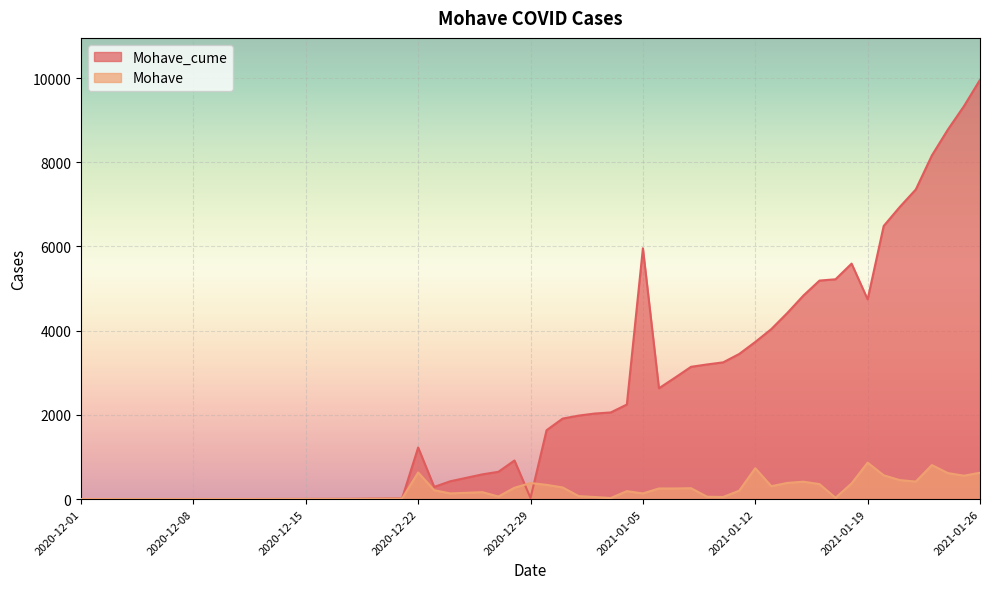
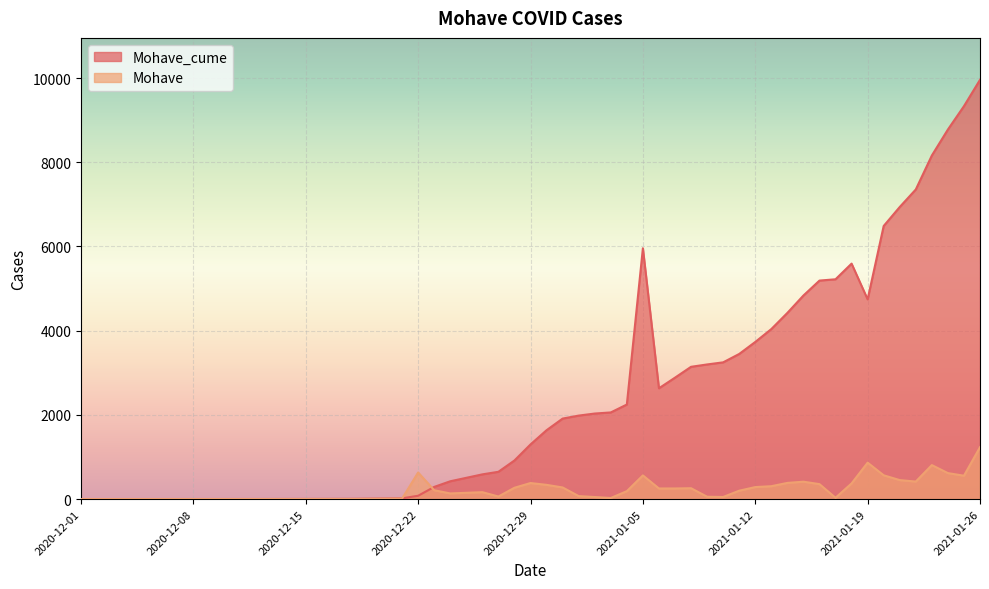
  {
    "Mohave_cume": {
-     "2020-12-22": 1200,
-     "2020-12-29": 0,
+     "2020-12-22": 100,
+     "2020-12-29": 1300,
      "2021-01-05": 6000,
      "2021-01-12": 3700,
      "2021-01-19": 4700,
      "2021-01-26": 10000
    },
    "Mohave": {
      "2020-12-22": 600,
      "2020-12-29": 400,
-     "2021-01-05": 100,
-     "2021-01-12": 700,
+     "2021-01-05": 600,
+     "2021-01-12": 300,
      "2021-01-19": 900,
-     "2021-01-26": 600
+     "2021-01-26": 1200
    }
  }
